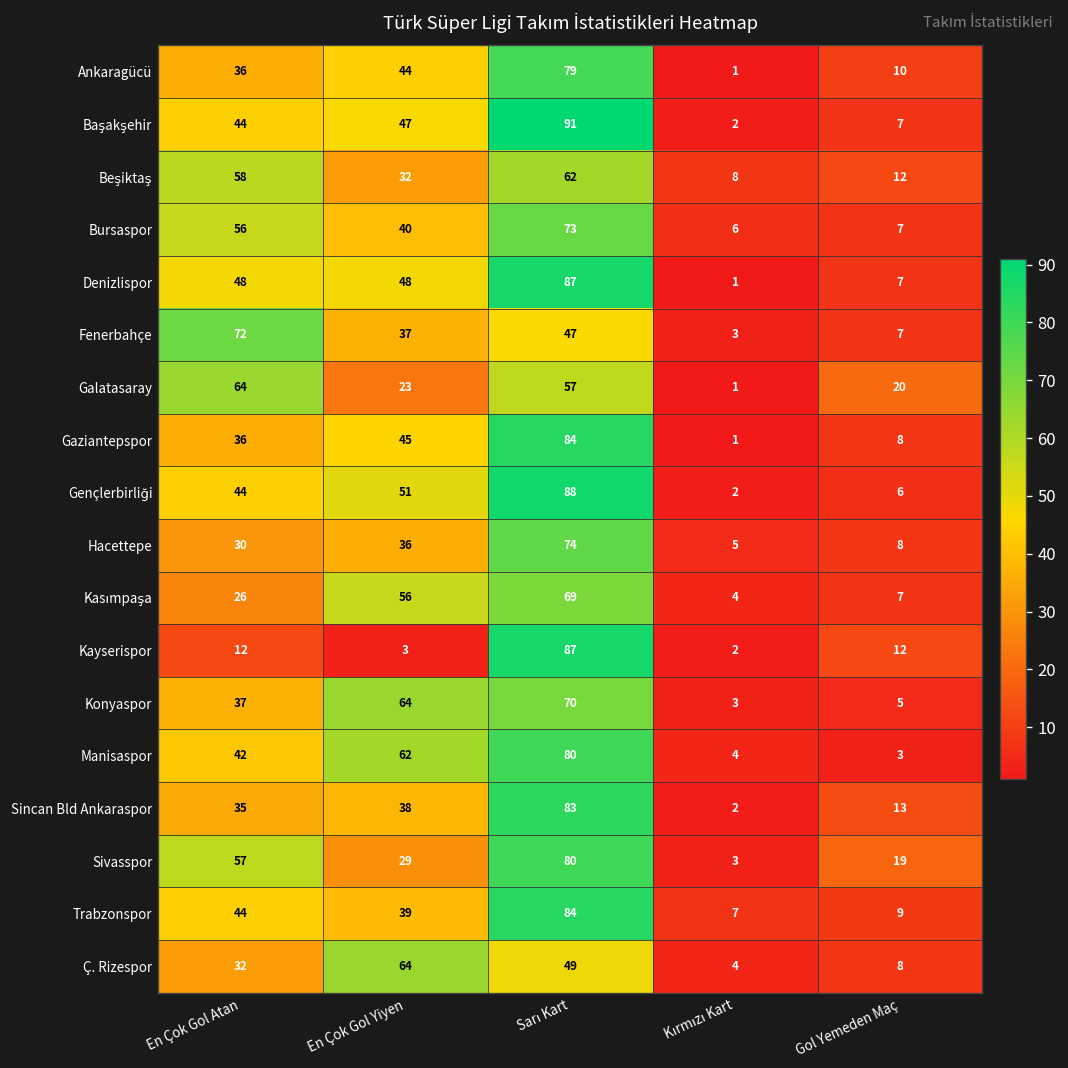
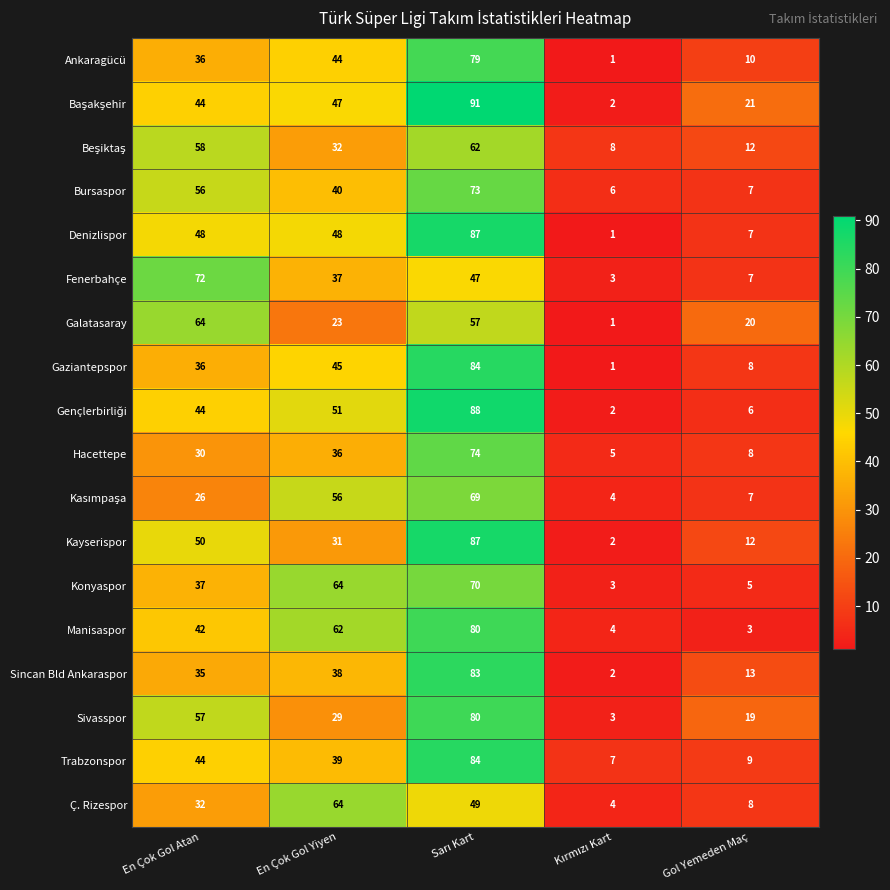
  {
    "Ankaragücü": {
      "En Çok Gol Atan": 36,
      "En Çok Gol Yiyen": 44,
      "Sarı Kart": 79,
      "Kırmızı Kart": 1,
      "Gol Yemeden Maç": 10
    },
    "Başakşehir": {
      "En Çok Gol Atan": 44,
      "En Çok Gol Yiyen": 47,
      "Sarı Kart": 91,
      "Kırmızı Kart": 2,
-     "Gol Yemeden Maç": 7
+     "Gol Yemeden Maç": 21
    },
    "Beşiktaş": {
      "En Çok Gol Atan": 58,
      "En Çok Gol Yiyen": 32,
      "Sarı Kart": 62,
      "Kırmızı Kart": 8,
      "Gol Yemeden Maç": 12
    },
    "Bursaspor": {
      "En Çok Gol Atan": 56,
      "En Çok Gol Yiyen": 40,
      "Sarı Kart": 73,
      "Kırmızı Kart": 6,
      "Gol Yemeden Maç": 7
    },
    "Denizlispor": {
      "En Çok Gol Atan": 48,
      "En Çok Gol Yiyen": 48,
      "Sarı Kart": 87,
      "Kırmızı Kart": 1,
      "Gol Yemeden Maç": 7
    },
    "Fenerbahçe": {
      "En Çok Gol Atan": 72,
      "En Çok Gol Yiyen": 37,
      "Sarı Kart": 47,
      "Kırmızı Kart": 3,
      "Gol Yemeden Maç": 7
    },
    "Galatasaray": {
      "En Çok Gol Atan": 64,
      "En Çok Gol Yiyen": 23,
      "Sarı Kart": 57,
      "Kırmızı Kart": 1,
      "Gol Yemeden Maç": 20
    },
    "Gaziantepspor": {
      "En Çok Gol Atan": 36,
      "En Çok Gol Yiyen": 45,
      "Sarı Kart": 84,
      "Kırmızı Kart": 1,
      "Gol Yemeden Maç": 8
    },
    "Gençlerbirliği": {
      "En Çok Gol Atan": 44,
      "En Çok Gol Yiyen": 51,
      "Sarı Kart": 88,
      "Kırmızı Kart": 2,
      "Gol Yemeden Maç": 6
    },
    "Hacettepe": {
      "En Çok Gol Atan": 30,
      "En Çok Gol Yiyen": 36,
      "Sarı Kart": 74,
      "Kırmızı Kart": 5,
      "Gol Yemeden Maç": 8
    },
    "Kasımpaşa": {
      "En Çok Gol Atan": 26,
      "En Çok Gol Yiyen": 56,
      "Sarı Kart": 69,
      "Kırmızı Kart": 4,
      "Gol Yemeden Maç": 7
    },
    "Kayserispor": {
-     "En Çok Gol Atan": 12,
-     "En Çok Gol Yiyen": 3,
+     "En Çok Gol Atan": 50,
+     "En Çok Gol Yiyen": 31,
      "Sarı Kart": 87,
      "Kırmızı Kart": 2,
      "Gol Yemeden Maç": 12
    },
    "Konyaspor": {
      "En Çok Gol Atan": 37,
      "En Çok Gol Yiyen": 64,
      "Sarı Kart": 70,
      "Kırmızı Kart": 3,
      "Gol Yemeden Maç": 5
    },
    "Manisaspor": {
      "En Çok Gol Atan": 42,
      "En Çok Gol Yiyen": 62,
      "Sarı Kart": 80,
      "Kırmızı Kart": 4,
      "Gol Yemeden Maç": 3
    },
    "Sincan Bld Ankaraspor": {
      "En Çok Gol Atan": 35,
      "En Çok Gol Yiyen": 38,
      "Sarı Kart": 83,
      "Kırmızı Kart": 2,
      "Gol Yemeden Maç": 13
    },
    "Sivasspor": {
      "En Çok Gol Atan": 57,
      "En Çok Gol Yiyen": 29,
      "Sarı Kart": 80,
      "Kırmızı Kart": 3,
      "Gol Yemeden Maç": 19
    },
    "Trabzonspor": {
      "En Çok Gol Atan": 44,
      "En Çok Gol Yiyen": 39,
      "Sarı Kart": 84,
      "Kırmızı Kart": 7,
      "Gol Yemeden Maç": 9
    },
    "Ç. Rizespor": {
      "En Çok Gol Atan": 32,
      "En Çok Gol Yiyen": 64,
      "Sarı Kart": 49,
      "Kırmızı Kart": 4,
      "Gol Yemeden Maç": 8
    }
  }
